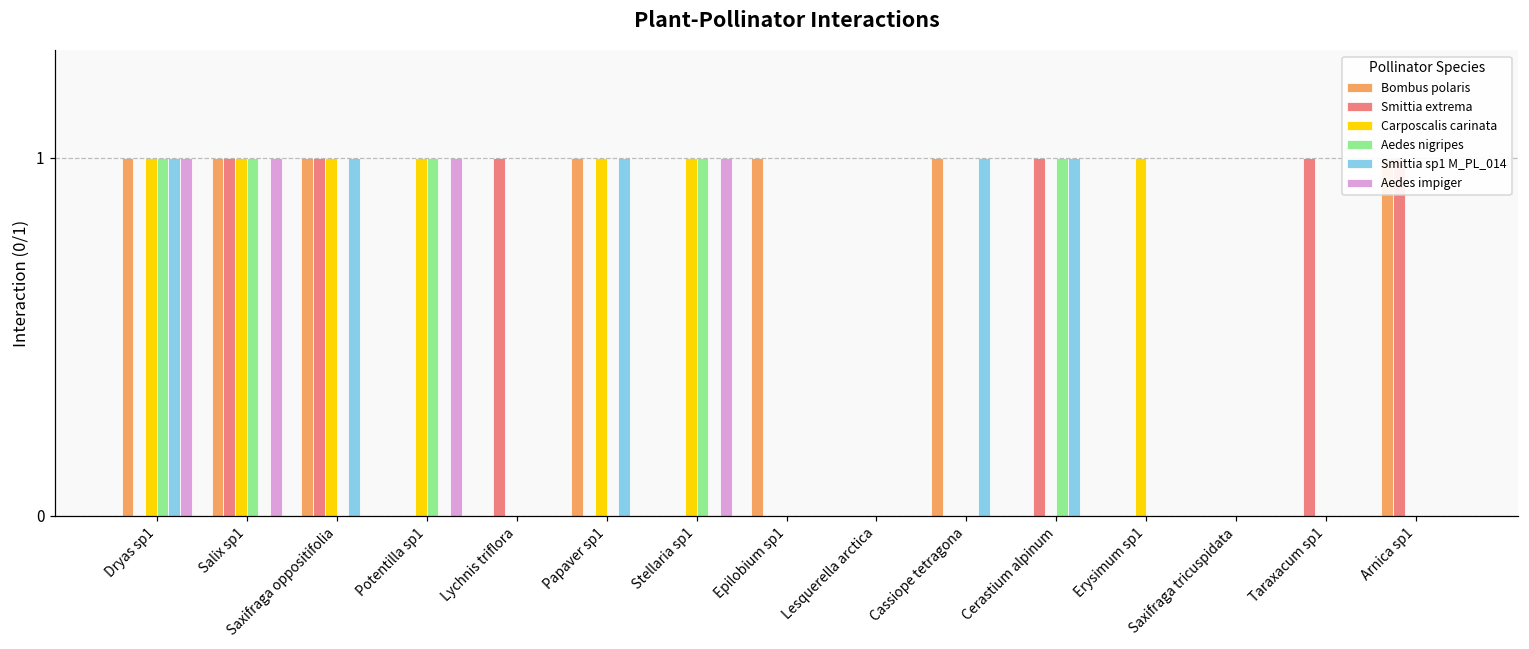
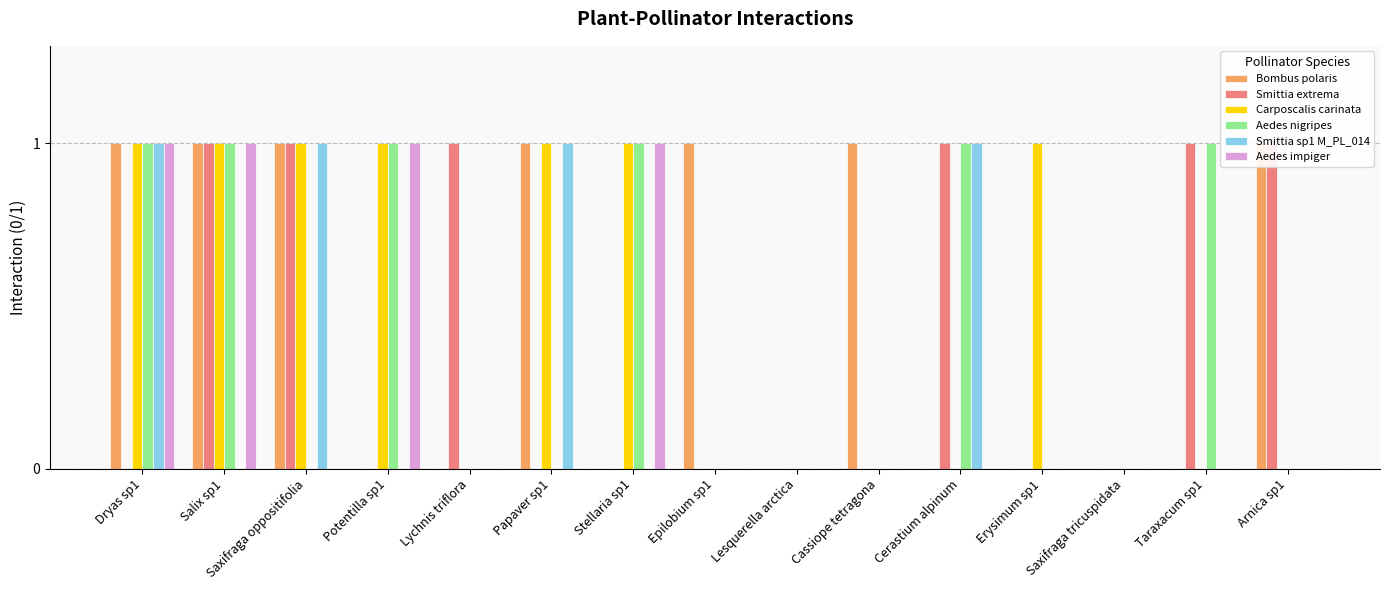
  {
    "Carposcalis carinata": {
      "Dryas sp1": 1,
      "Salix sp1": 1,
      "Saxifraga oppositifolia": 1,
      "Potentilla sp1": 1,
      "Lychnis triflora": 0,
      "Papaver sp1": 1,
      "Stellaria sp1": 1,
      "Epilobium sp1": 0,
      "Lesquerella arctica": 0,
      "Cassiope tetragona": 0,
      "Cerastium alpinum": 0,
      "Erysimum sp1": 1,
      "Saxifraga tricuspidata": 0,
      "Taraxacum sp1": 0,
      "Arnica sp1": 0
    },
    "Aedes nigripes": {
      "Dryas sp1": 1,
      "Salix sp1": 1,
      "Saxifraga oppositifolia": 0,
      "Potentilla sp1": 1,
      "Lychnis triflora": 0,
      "Papaver sp1": 0,
      "Stellaria sp1": 1,
      "Epilobium sp1": 0,
      "Lesquerella arctica": 0,
      "Cassiope tetragona": 0,
      "Cerastium alpinum": 1,
      "Erysimum sp1": 0,
      "Saxifraga tricuspidata": 0,
-     "Taraxacum sp1": 0,
+     "Taraxacum sp1": 1,
      "Arnica sp1": 0
    },
    "Smittia sp1 M_PL_014": {
      "Dryas sp1": 1,
      "Salix sp1": 0,
      "Saxifraga oppositifolia": 1,
      "Potentilla sp1": 0,
      "Lychnis triflora": 0,
      "Papaver sp1": 1,
      "Stellaria sp1": 0,
      "Epilobium sp1": 0,
      "Lesquerella arctica": 0,
-     "Cassiope tetragona": 1,
+     "Cassiope tetragona": 0,
      "Cerastium alpinum": 1,
      "Erysimum sp1": 0,
      "Saxifraga tricuspidata": 0,
      "Taraxacum sp1": 0,
      "Arnica sp1": 0
    },
    "Aedes impiger": {
      "Dryas sp1": 1,
      "Salix sp1": 1,
      "Saxifraga oppositifolia": 0,
      "Potentilla sp1": 1,
      "Lychnis triflora": 0,
      "Papaver sp1": 0,
      "Stellaria sp1": 1,
      "Epilobium sp1": 0,
      "Lesquerella arctica": 0,
      "Cassiope tetragona": 0,
      "Cerastium alpinum": 0,
      "Erysimum sp1": 0,
      "Saxifraga tricuspidata": 0,
      "Taraxacum sp1": 0,
      "Arnica sp1": 0
    }
  }
